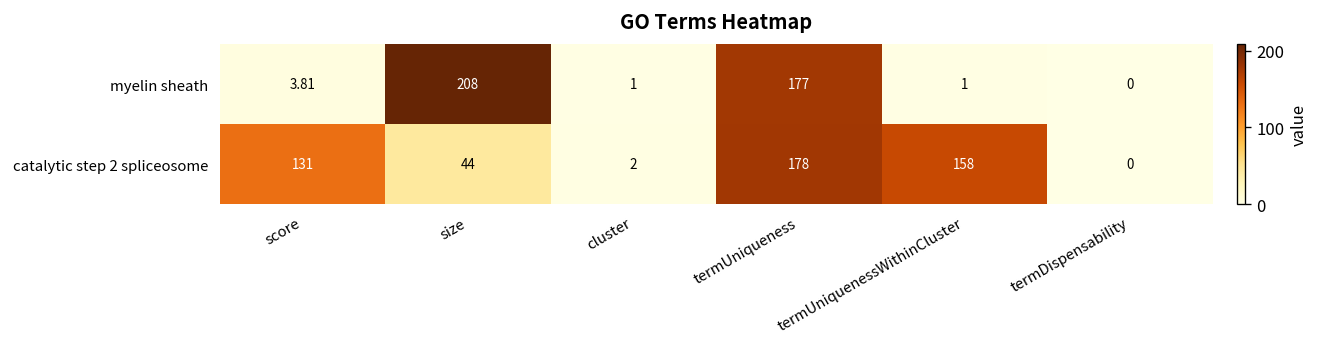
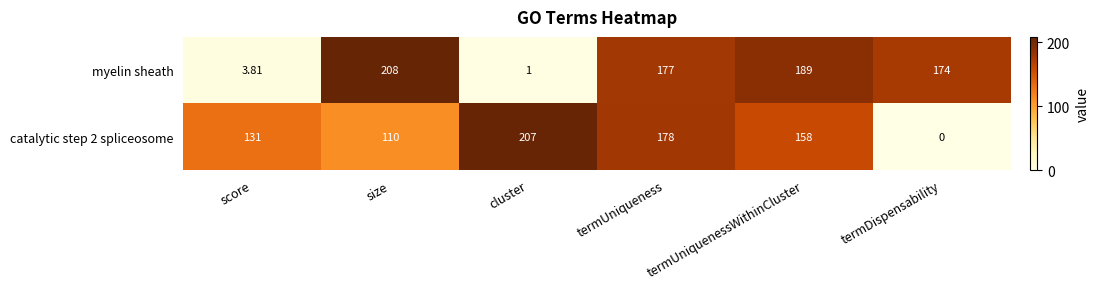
  {
    "myelin sheath": {
      "score": 3.81,
      "size": 208,
      "cluster": 1,
      "termUniqueness": 177,
-     "termUniquenessWithinCluster": 1,
-     "termDispensability": 0
+     "termUniquenessWithinCluster": 189,
+     "termDispensability": 174
    },
    "catalytic step 2 spliceosome": {
      "score": 131,
-     "size": 44,
-     "cluster": 2,
+     "size": 110,
+     "cluster": 207,
      "termUniqueness": 178,
      "termUniquenessWithinCluster": 158,
      "termDispensability": 0
    }
  }
